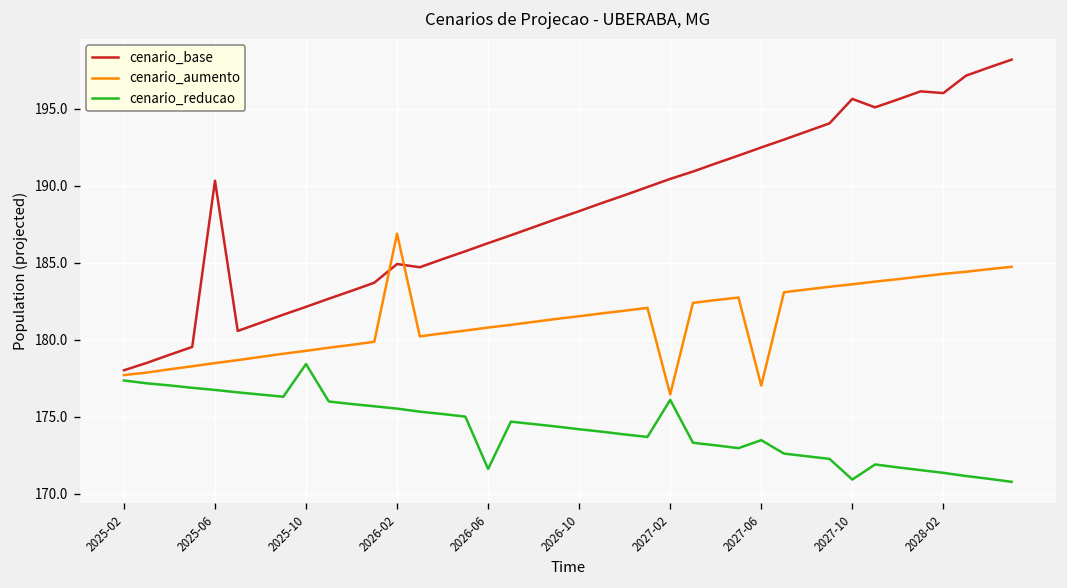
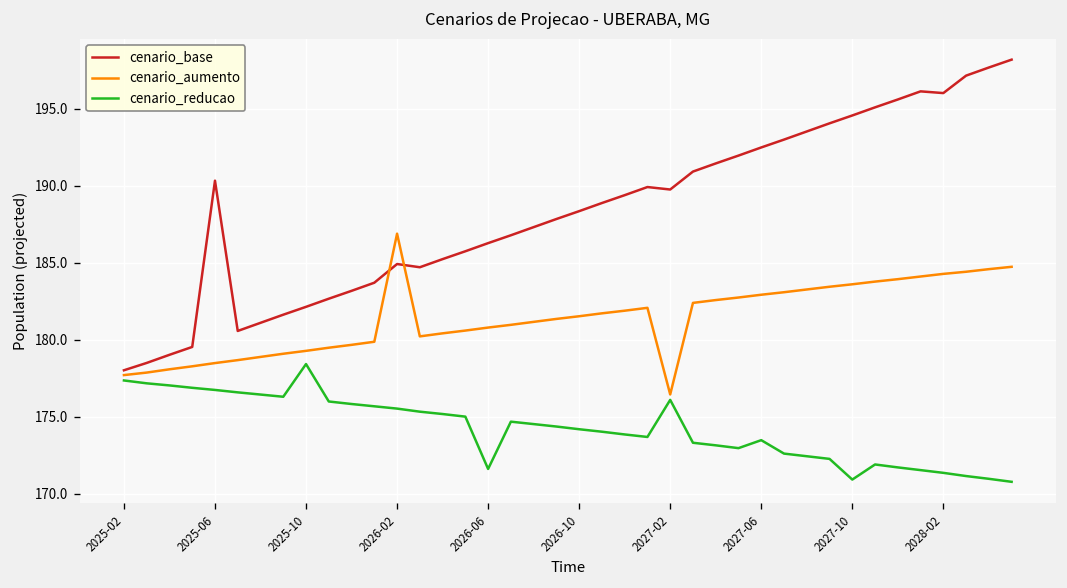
  {
    "cenario_base": {
      "2025-02": 178.0,
      "2025-06": 190.3,
      "2025-10": 182.1,
      "2026-02": 184.9,
      "2026-06": 186.3,
      "2026-10": 188.3,
-     "2027-02": 190.4,
+     "2027-02": 189.7,
      "2027-06": 192.5,
-     "2027-10": 195.6,
+     "2027-10": 194.6,
      "2028-02": 196.0
    },
    "cenario_aumento": {
      "2025-02": 177.7,
      "2025-06": 178.5,
      "2025-10": 179.3,
      "2026-02": 186.9,
      "2026-06": 180.8,
      "2026-10": 181.5,
      "2027-02": 176.4,
-     "2027-06": 177.0,
+     "2027-06": 182.9,
      "2027-10": 183.6,
      "2028-02": 184.3
    },
    "cenario_reducao": {
      "2025-02": 177.4,
      "2025-06": 176.7,
      "2025-10": 178.4,
      "2026-02": 175.5,
      "2026-06": 171.6,
      "2026-10": 174.2,
      "2027-02": 176.1,
      "2027-06": 173.5,
      "2027-10": 170.9,
      "2028-02": 171.4
    }
  }
